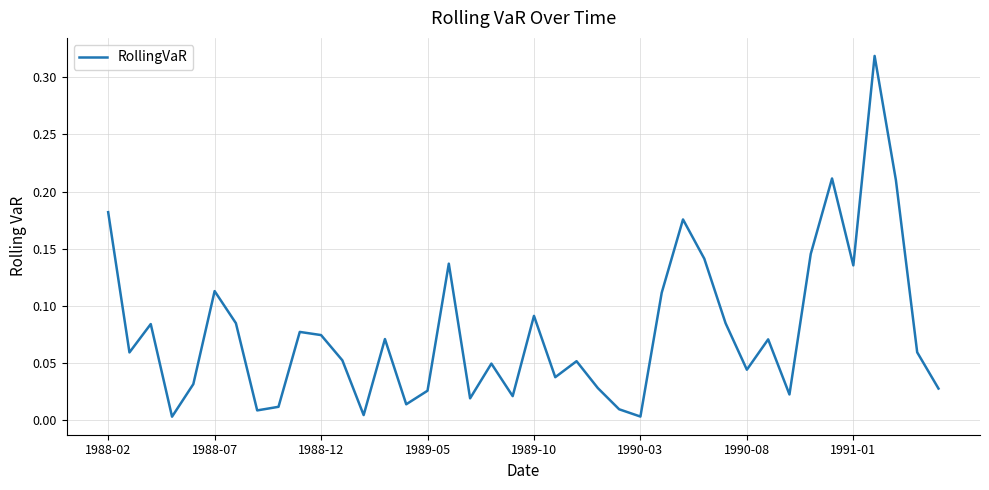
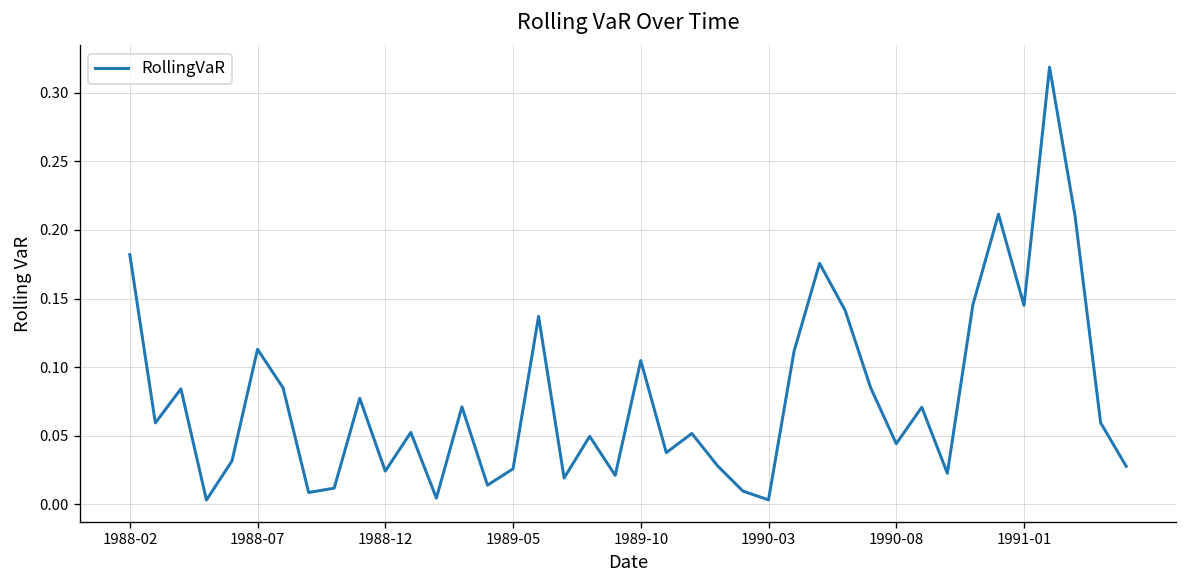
  {
    "1988-02": 0.182,
    "1988-07": 0.113,
-   "1988-12": 0.075,
+   "1988-12": 0.024,
    "1989-05": 0.026,
-   "1989-10": 0.091,
+   "1989-10": 0.105,
    "1990-03": 0.003,
    "1990-08": 0.044,
-   "1991-01": 0.135
+   "1991-01": 0.145
  }
